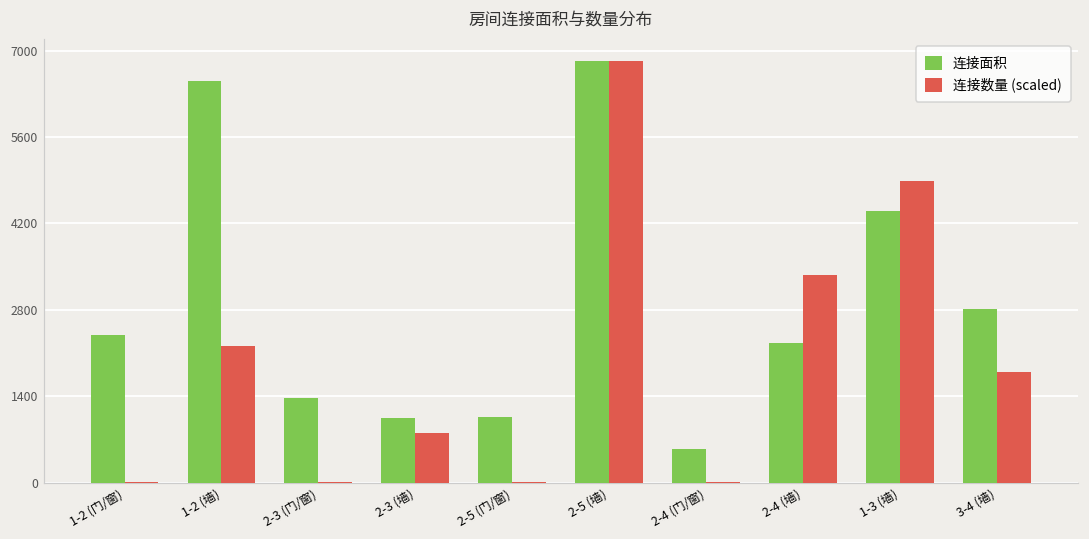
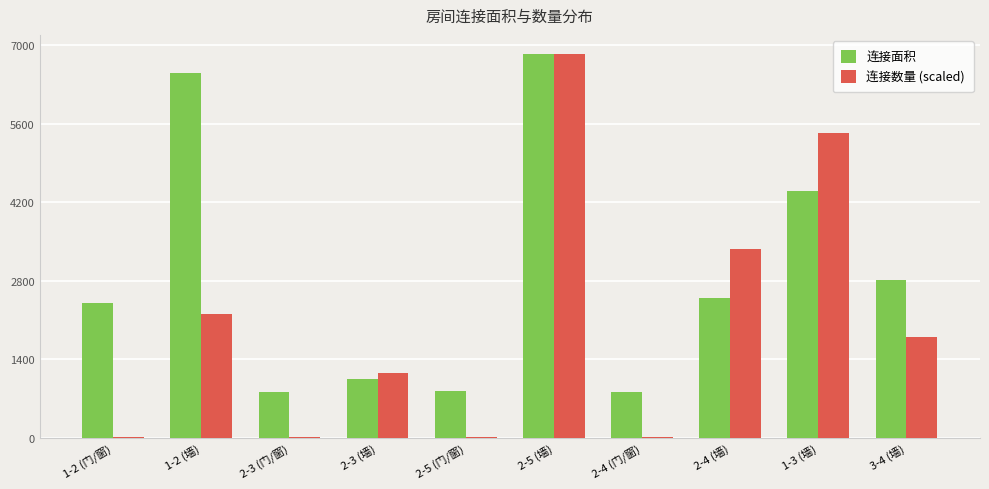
  {
    "连接面积": {
      "1-2 (门/窗)": 2400,
      "1-2 (墙)": 6500,
-     "2-3 (门/窗)": 1400,
+     "2-3 (门/窗)": 800,
      "2-3 (墙)": 1000,
-     "2-5 (门/窗)": 1100,
+     "2-5 (门/窗)": 800,
      "2-5 (墙)": 6800,
-     "2-4 (门/窗)": 600,
-     "2-4 (墙)": 2300,
+     "2-4 (门/窗)": 800,
+     "2-4 (墙)": 2500,
      "1-3 (墙)": 4400,
      "3-4 (墙)": 2800
    },
    "连接数量 (scaled)": {
      "1-2 (墙)": 2200,
-     "2-3 (墙)": 800,
+     "2-3 (墙)": 1200,
      "2-5 (墙)": 6800,
      "2-4 (墙)": 3400,
-     "1-3 (墙)": 4900,
+     "1-3 (墙)": 5400,
      "3-4 (墙)": 1800
    }
  }
